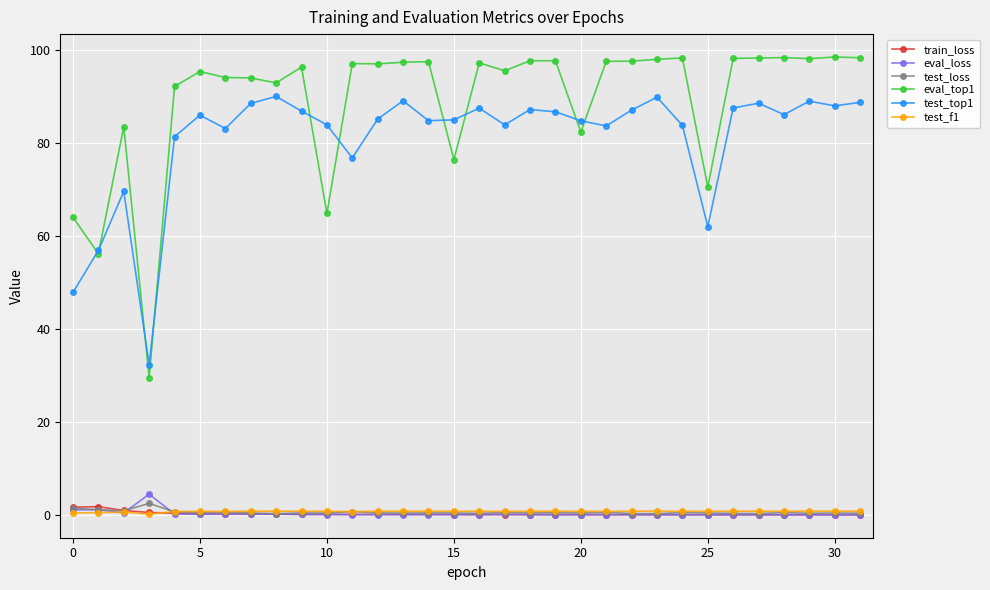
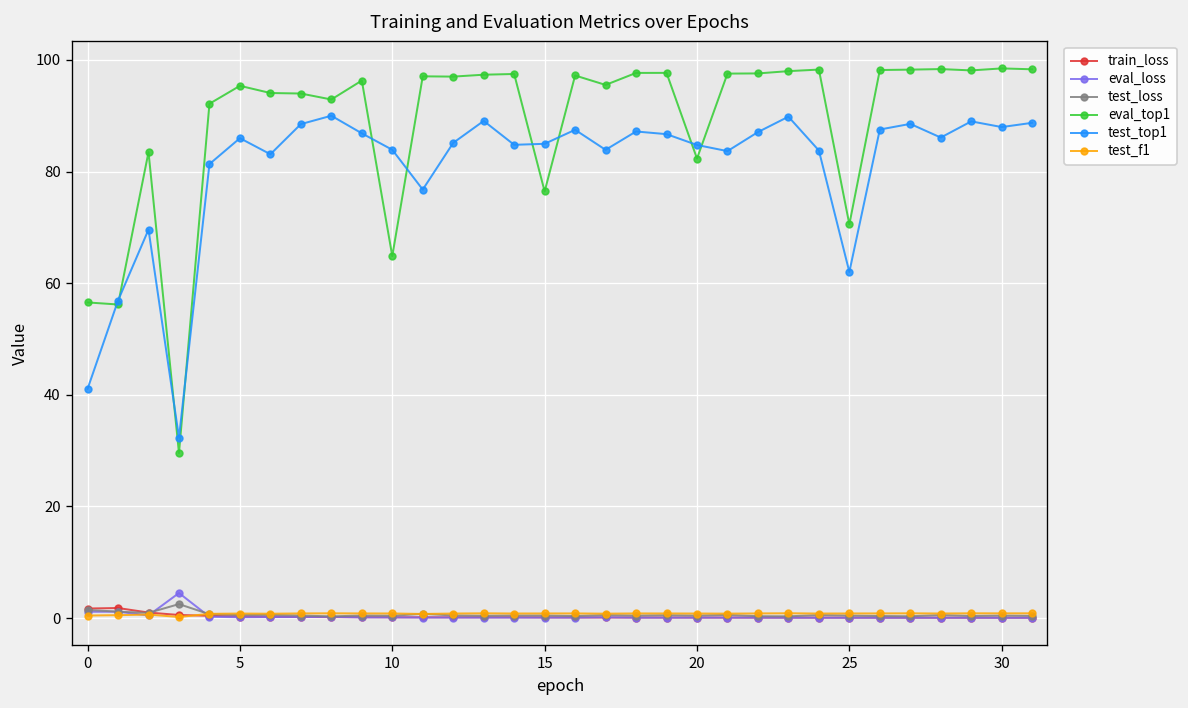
  {
    "eval_top1": {
-     "0": 64,
+     "0": 57,
      "5": 95,
      "10": 65,
      "15": 76,
      "20": 82,
      "25": 71,
      "30": 98
    },
    "test_top1": {
-     "0": 48,
+     "0": 41,
      "5": 86,
      "10": 84,
      "15": 85,
      "20": 85,
      "25": 62,
      "30": 88
    },
    "test_f1": {
      "0": 0
    }
  }
